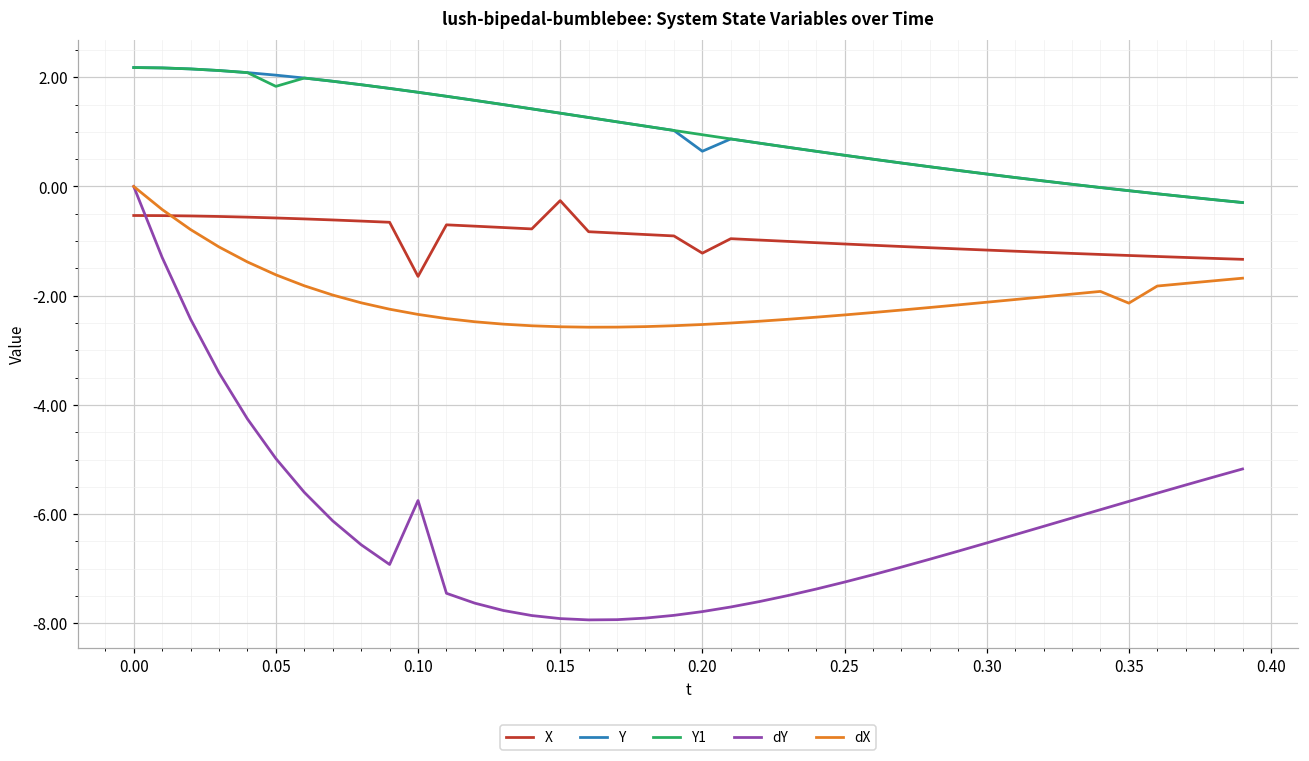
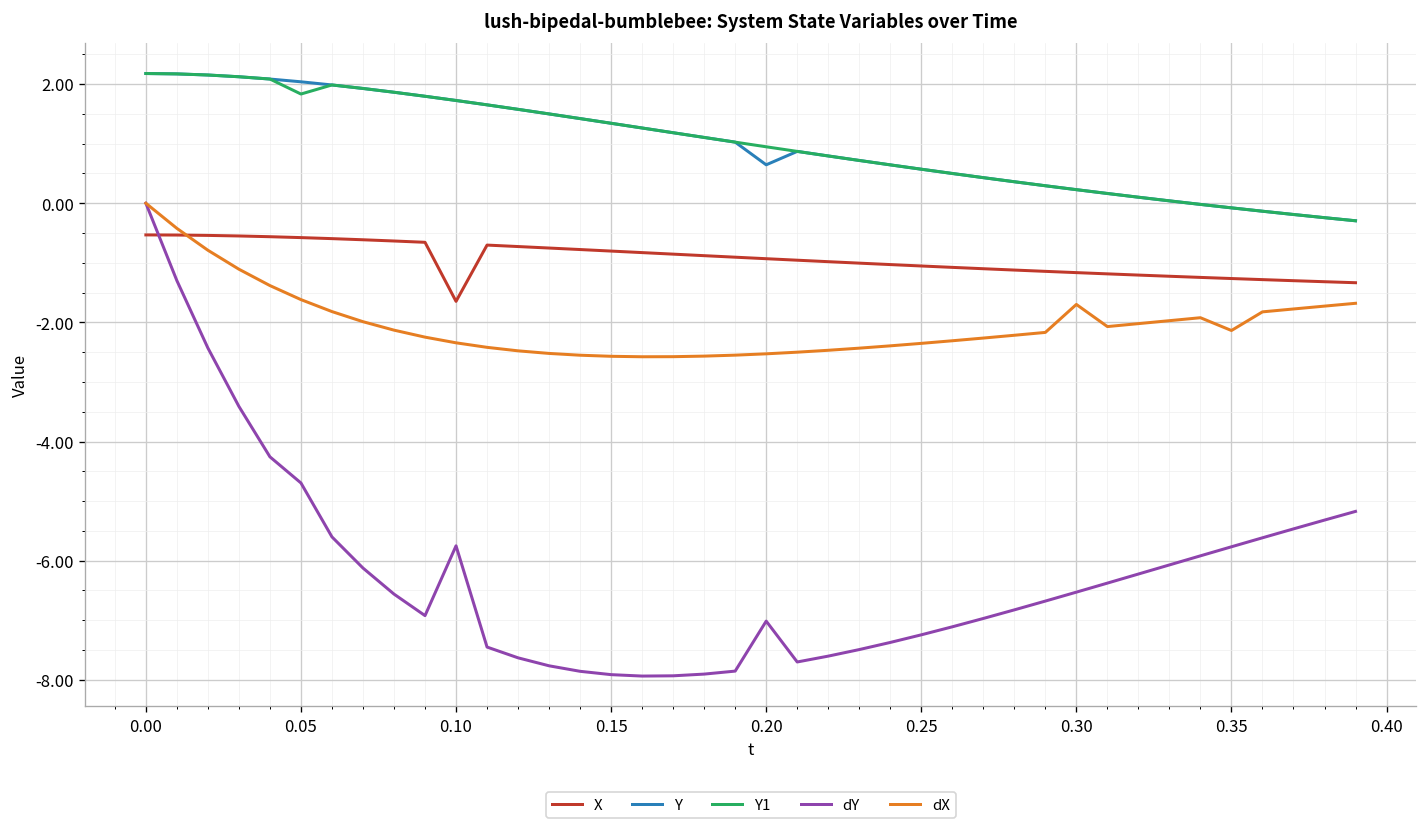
  {
    "X": {
      "0.00": -0.5,
      "0.05": -0.6,
      "0.10": -1.6,
-     "0.15": -0.3,
-     "0.20": -1.2,
+     "0.15": -0.8,
+     "0.20": -0.9,
      "0.25": -1.1,
      "0.30": -1.2,
      "0.35": -1.3
    },
    "Y": {
      "0.05": 2.0,
      "0.20": 0.6
    },
    "Y1": {
      "0.05": 1.8,
      "0.20": 0.9
    },
    "dY": {
-     "0.05": -5.0,
+     "0.05": -4.7,
      "0.10": -5.8,
      "0.15": -7.9,
-     "0.20": -7.8,
+     "0.20": -7.0,
      "0.25": -7.2,
      "0.30": -6.5,
      "0.35": -5.8
    },
    "dX": {
      "0.05": -1.6,
      "0.10": -2.3,
      "0.15": -2.6,
      "0.20": -2.5,
      "0.25": -2.4,
-     "0.30": -2.1,
+     "0.30": -1.7,
      "0.35": -2.1
    }
  }
